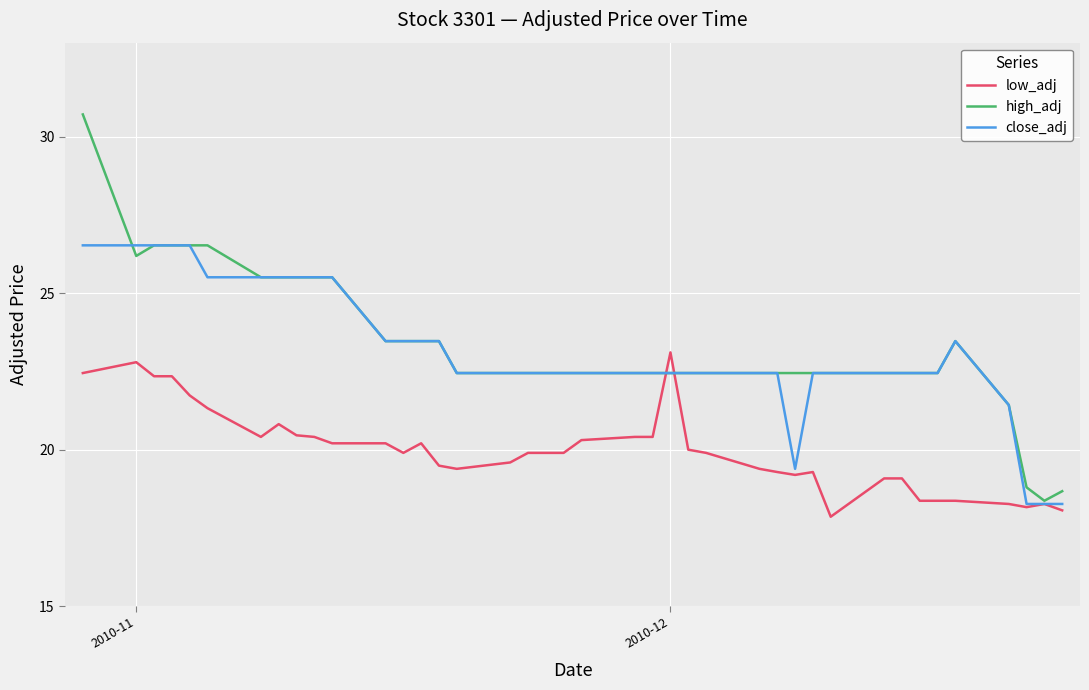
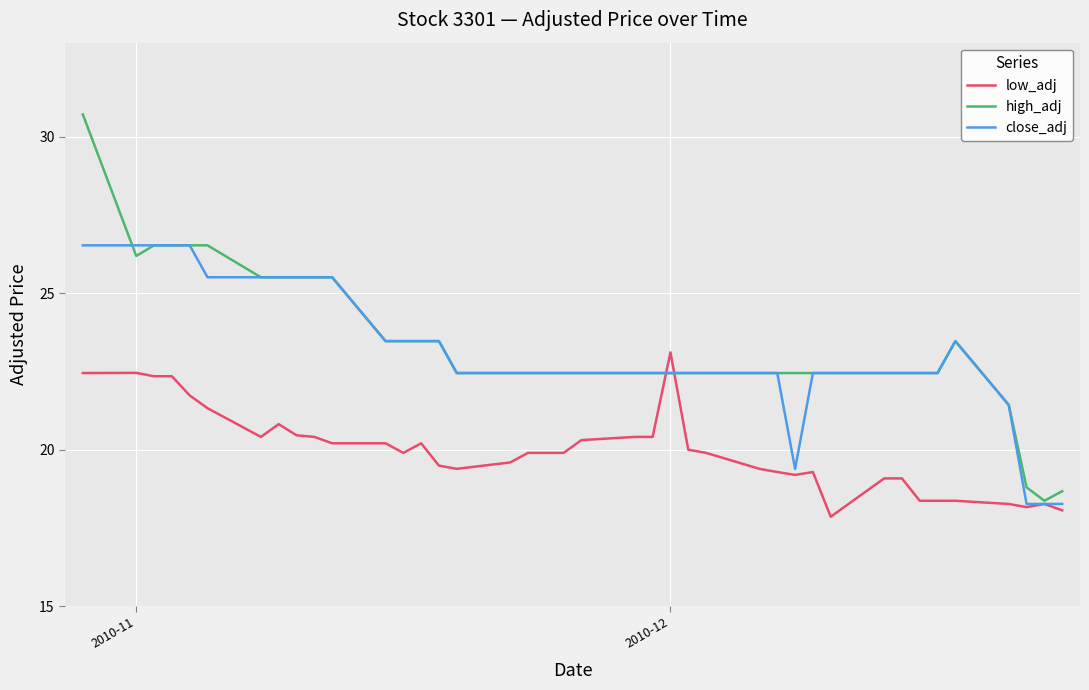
  {
    "low_adj": {
-     "2010-11": 22.8,
+     "2010-11": 22.4,
      "2010-12": 23.1
    },
    "high_adj": {
      "2010-11": 26.2
    },
    "close_adj": {
      "2010-11": 26.5
    }
  }
